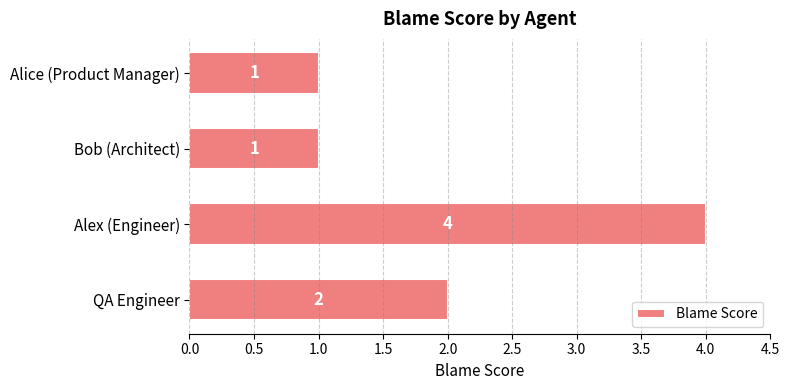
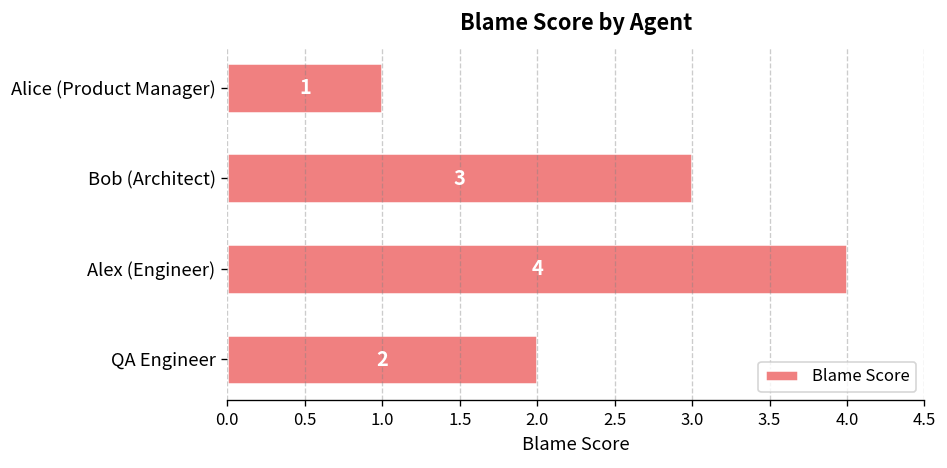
  {
    "Alice (Product Manager)": 1,
-   "Bob (Architect)": 1,
+   "Bob (Architect)": 3,
    "Alex (Engineer)": 4,
    "QA Engineer": 2
  }
